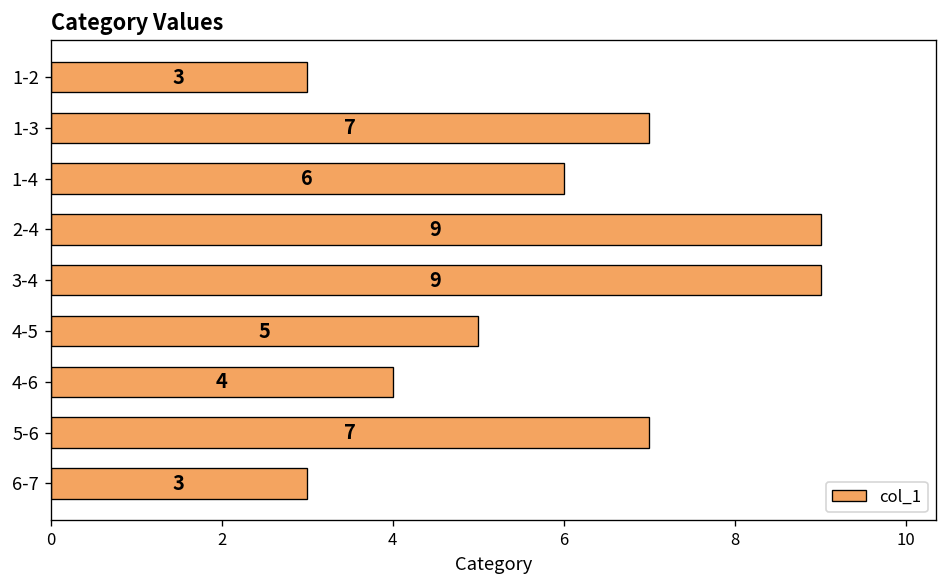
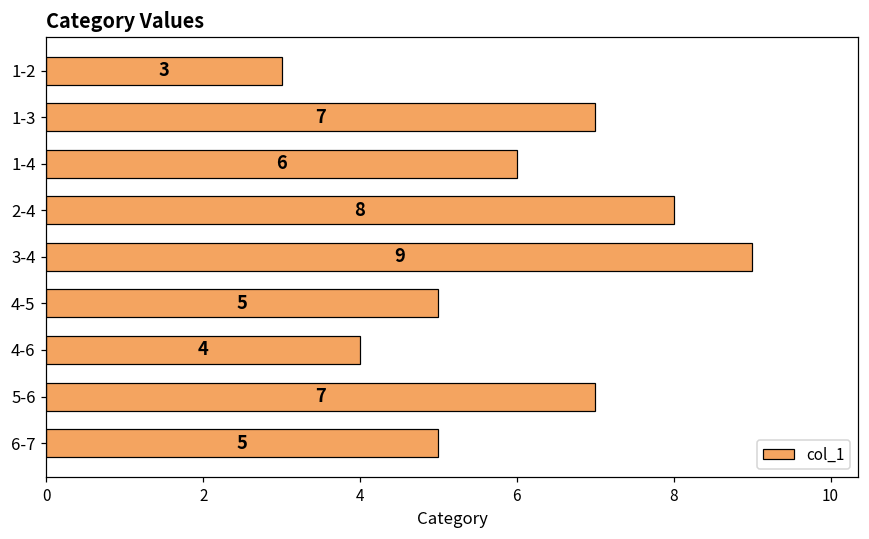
  {
    "1-2": 3,
    "1-3": 7,
    "1-4": 6,
-   "2-4": 9,
+   "2-4": 8,
    "3-4": 9,
    "4-5": 5,
    "4-6": 4,
    "5-6": 7,
-   "6-7": 3
+   "6-7": 5
  }
